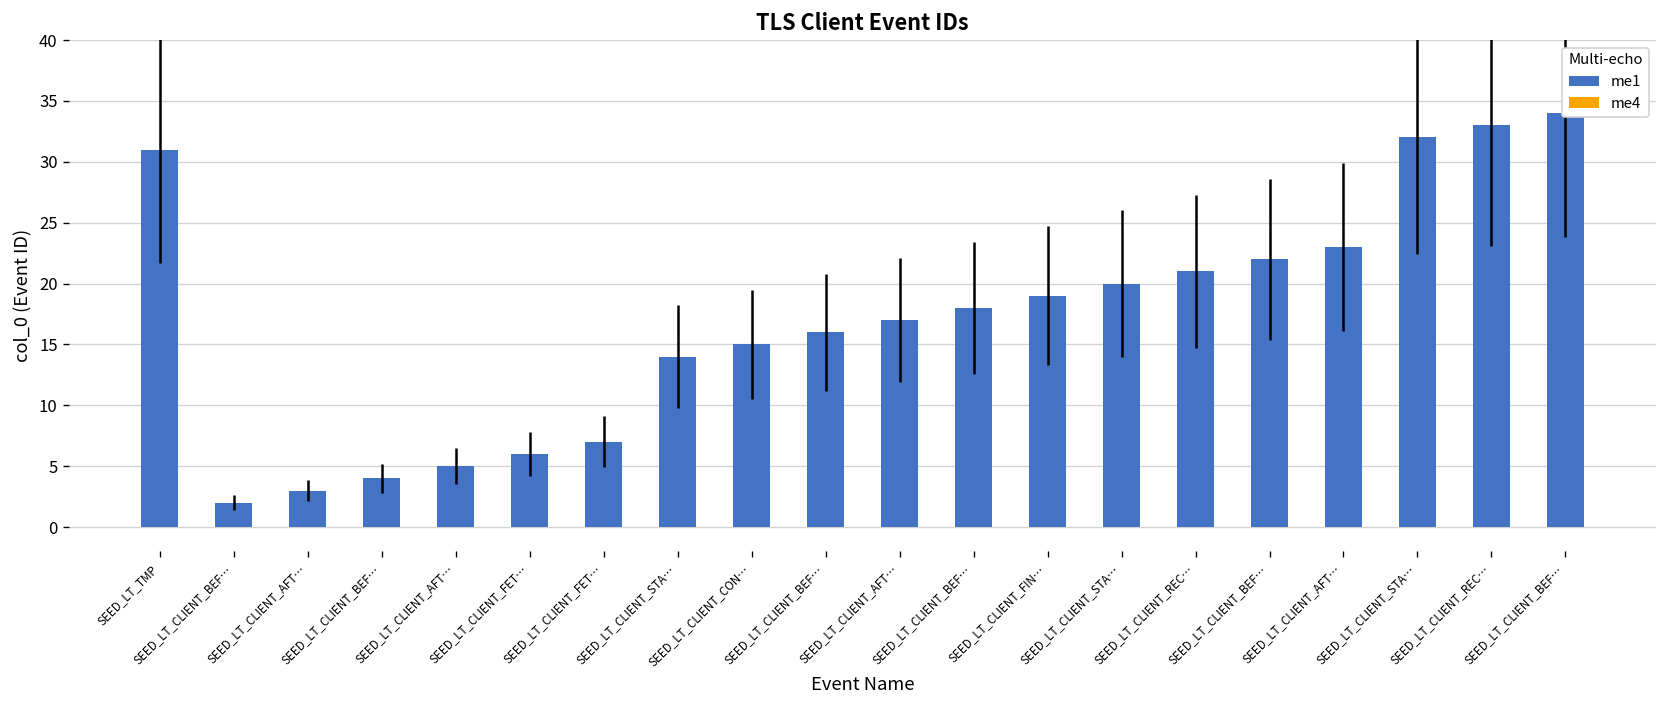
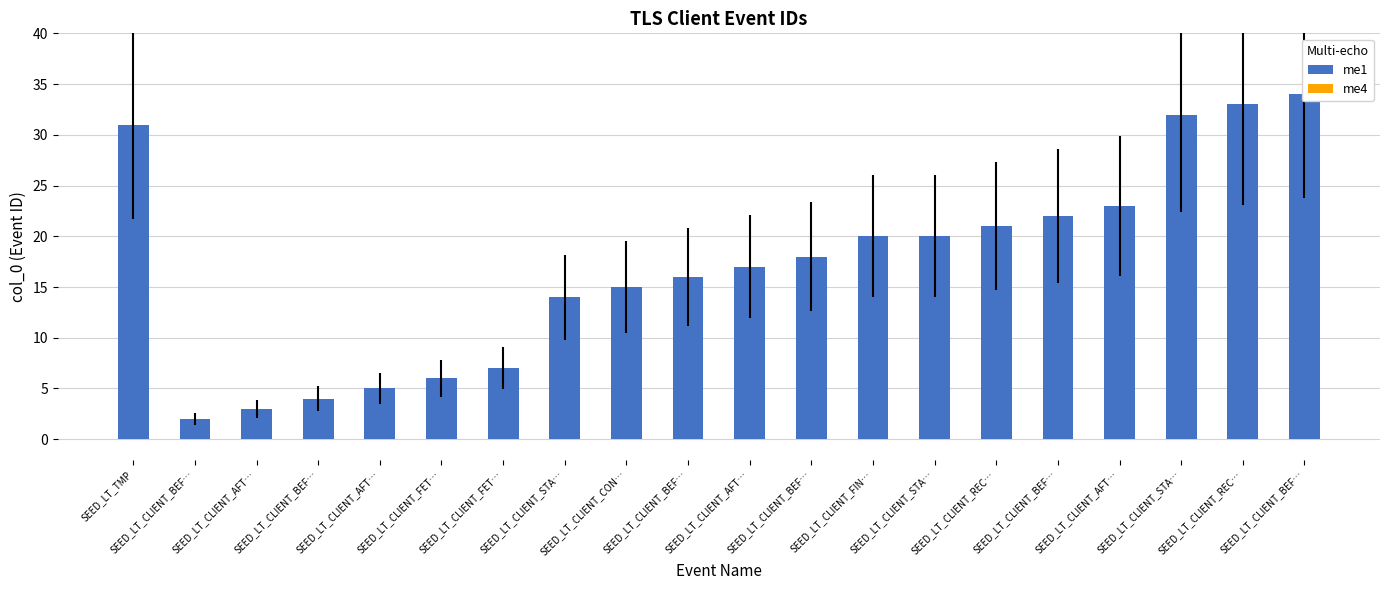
  {
    "me1": {
      "SEED_LT_TMP": 31,
      "SEED_LT_CLIENT_CON…": 15,
-     "SEED_LT_CLIENT_FIN…": 19
+     "SEED_LT_CLIENT_FIN…": 20
    },
    "me4": {
      "SEED_LT_TMP": 0,
      "SEED_LT_CLIENT_CON…": 0,
      "SEED_LT_CLIENT_FIN…": 0
    }
  }
